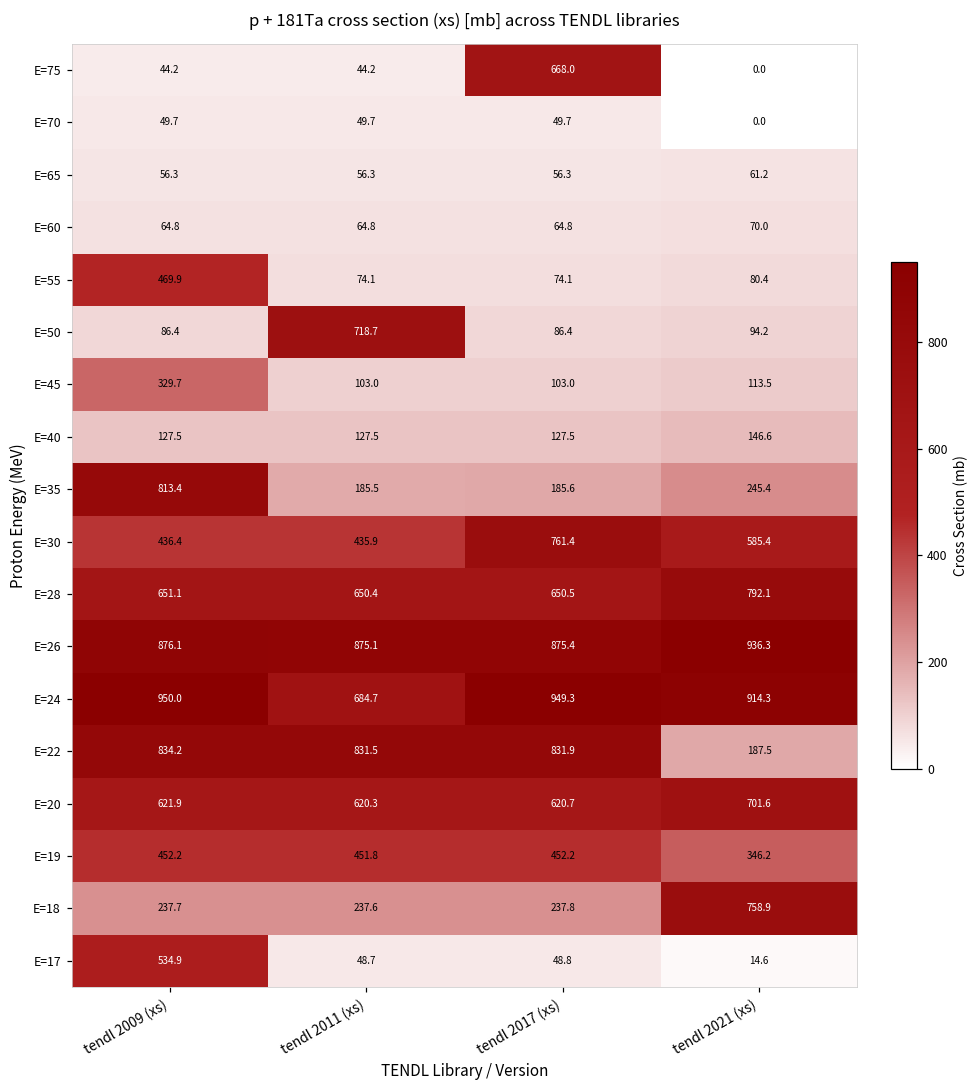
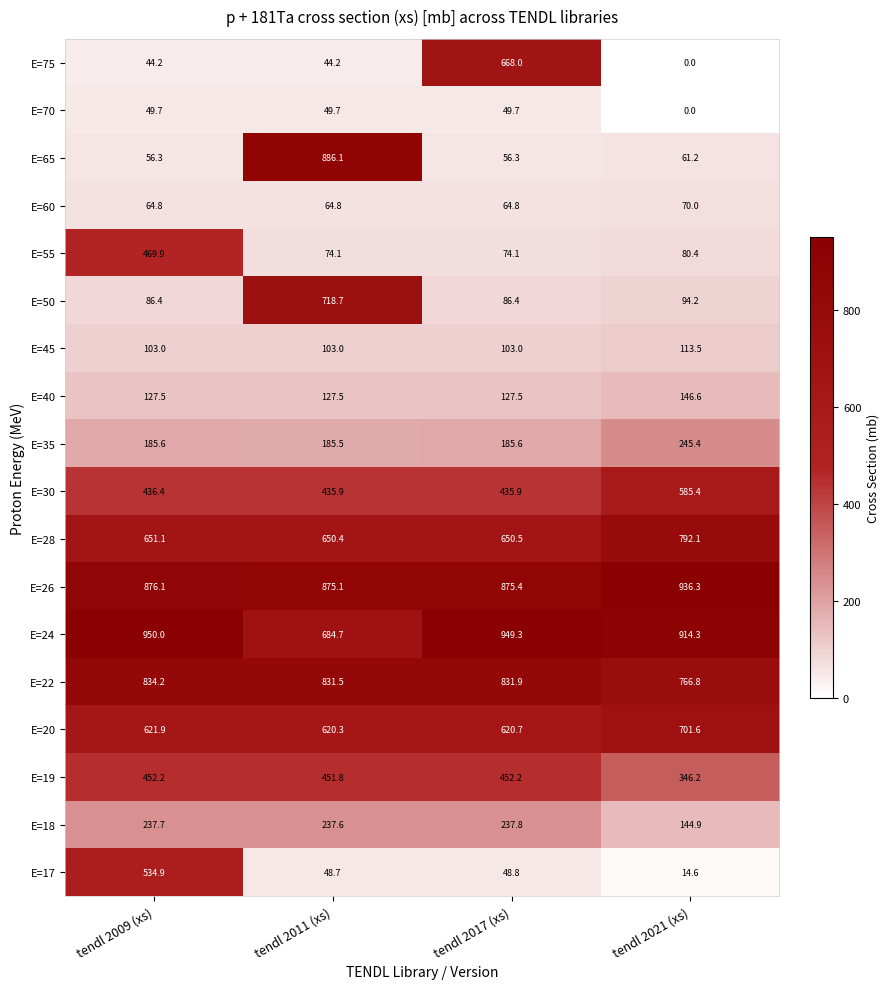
  {
    "E=75": {
      "tendl 2009 (xs)": 44.2,
      "tendl 2011 (xs)": 44.2,
      "tendl 2017 (xs)": 668.0,
      "tendl 2021 (xs)": 0.0
    },
    "E=70": {
      "tendl 2009 (xs)": 49.7,
      "tendl 2011 (xs)": 49.7,
      "tendl 2017 (xs)": 49.7,
      "tendl 2021 (xs)": 0.0
    },
    "E=65": {
      "tendl 2009 (xs)": 56.3,
-     "tendl 2011 (xs)": 56.3,
+     "tendl 2011 (xs)": 886.1,
      "tendl 2017 (xs)": 56.3,
      "tendl 2021 (xs)": 61.2
    },
    "E=60": {
      "tendl 2009 (xs)": 64.8,
      "tendl 2011 (xs)": 64.8,
      "tendl 2017 (xs)": 64.8,
      "tendl 2021 (xs)": 70.0
    },
    "E=55": {
      "tendl 2009 (xs)": 469.9,
      "tendl 2011 (xs)": 74.1,
      "tendl 2017 (xs)": 74.1,
      "tendl 2021 (xs)": 80.4
    },
    "E=50": {
      "tendl 2009 (xs)": 86.4,
      "tendl 2011 (xs)": 718.7,
      "tendl 2017 (xs)": 86.4,
      "tendl 2021 (xs)": 94.2
    },
    "E=45": {
-     "tendl 2009 (xs)": 329.7,
+     "tendl 2009 (xs)": 103.0,
      "tendl 2011 (xs)": 103.0,
      "tendl 2017 (xs)": 103.0,
      "tendl 2021 (xs)": 113.5
    },
    "E=40": {
      "tendl 2009 (xs)": 127.5,
      "tendl 2011 (xs)": 127.5,
      "tendl 2017 (xs)": 127.5,
      "tendl 2021 (xs)": 146.6
    },
    "E=35": {
-     "tendl 2009 (xs)": 813.4,
+     "tendl 2009 (xs)": 185.6,
      "tendl 2011 (xs)": 185.5,
      "tendl 2017 (xs)": 185.6,
      "tendl 2021 (xs)": 245.4
    },
    "E=30": {
      "tendl 2009 (xs)": 436.4,
      "tendl 2011 (xs)": 435.9,
-     "tendl 2017 (xs)": 761.4,
+     "tendl 2017 (xs)": 435.9,
      "tendl 2021 (xs)": 585.4
    },
    "E=28": {
      "tendl 2009 (xs)": 651.1,
      "tendl 2011 (xs)": 650.4,
      "tendl 2017 (xs)": 650.5,
      "tendl 2021 (xs)": 792.1
    },
    "E=26": {
      "tendl 2009 (xs)": 876.1,
      "tendl 2011 (xs)": 875.1,
      "tendl 2017 (xs)": 875.4,
      "tendl 2021 (xs)": 936.3
    },
    "E=24": {
      "tendl 2009 (xs)": 950.0,
      "tendl 2011 (xs)": 684.7,
      "tendl 2017 (xs)": 949.3,
      "tendl 2021 (xs)": 914.3
    },
    "E=22": {
      "tendl 2009 (xs)": 834.2,
      "tendl 2011 (xs)": 831.5,
      "tendl 2017 (xs)": 831.9,
-     "tendl 2021 (xs)": 187.5
+     "tendl 2021 (xs)": 766.8
    },
    "E=20": {
      "tendl 2009 (xs)": 621.9,
      "tendl 2011 (xs)": 620.3,
      "tendl 2017 (xs)": 620.7,
      "tendl 2021 (xs)": 701.6
    },
    "E=19": {
      "tendl 2009 (xs)": 452.2,
      "tendl 2011 (xs)": 451.8,
      "tendl 2017 (xs)": 452.2,
      "tendl 2021 (xs)": 346.2
    },
    "E=18": {
      "tendl 2009 (xs)": 237.7,
      "tendl 2011 (xs)": 237.6,
      "tendl 2017 (xs)": 237.8,
-     "tendl 2021 (xs)": 758.9
+     "tendl 2021 (xs)": 144.9
    },
    "E=17": {
      "tendl 2009 (xs)": 534.9,
      "tendl 2011 (xs)": 48.7,
      "tendl 2017 (xs)": 48.8,
      "tendl 2021 (xs)": 14.6
    }
  }
